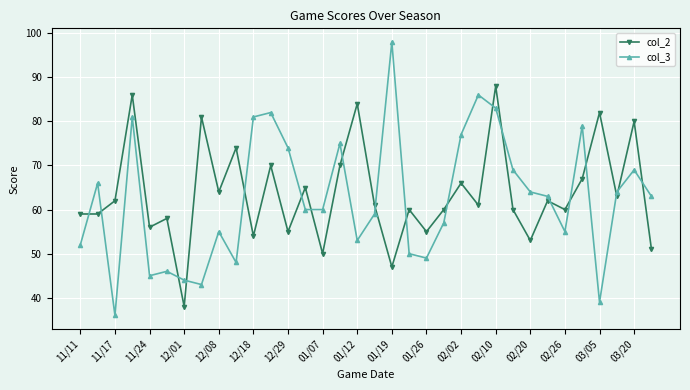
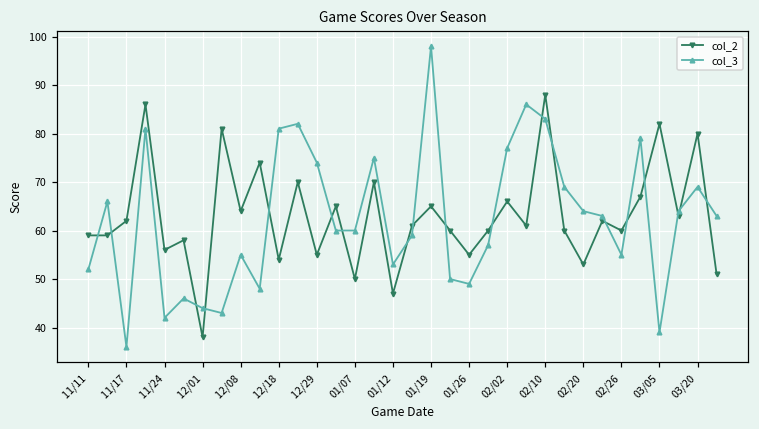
  {
    "col_2": {
      "11/11": 59,
      "11/17": 62,
      "11/24": 56,
      "12/01": 38,
      "12/08": 64,
      "12/18": 54,
      "12/29": 55,
      "01/07": 50,
-     "01/12": 84,
-     "01/19": 47,
+     "01/12": 47,
+     "01/19": 65,
      "01/26": 55,
      "02/02": 66,
      "02/10": 88,
      "02/20": 53,
      "02/26": 60,
      "03/05": 82,
      "03/20": 80
    },
    "col_3": {
      "11/11": 52,
      "11/17": 36,
-     "11/24": 45,
+     "11/24": 42,
      "12/01": 44,
      "12/08": 55,
      "12/18": 81,
      "12/29": 74,
      "01/07": 60,
      "01/12": 53,
      "01/19": 98,
      "01/26": 49,
      "02/02": 77,
      "02/10": 83,
      "02/20": 64,
      "02/26": 55,
      "03/05": 39,
      "03/20": 69
    }
  }
